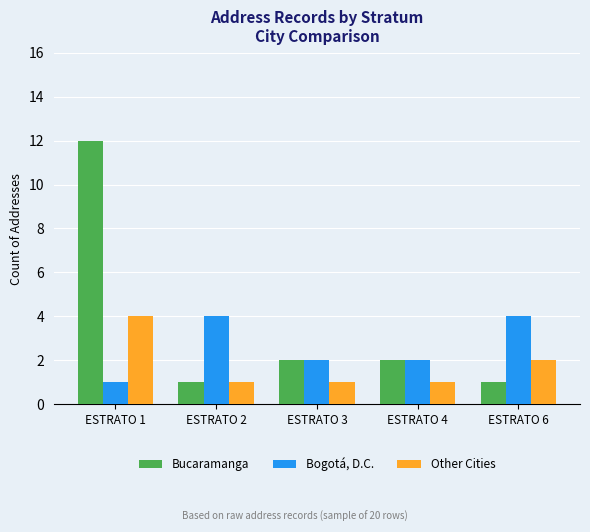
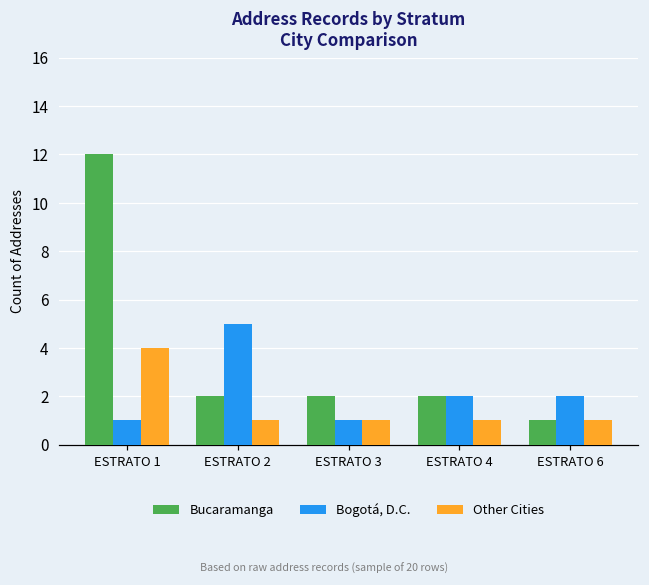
  {
    "Bucaramanga": {
      "ESTRATO 1": 12,
-     "ESTRATO 2": 1,
+     "ESTRATO 2": 2,
      "ESTRATO 3": 2,
      "ESTRATO 4": 2,
      "ESTRATO 6": 1
    },
    "Bogotá, D.C.": {
      "ESTRATO 1": 1,
-     "ESTRATO 2": 4,
-     "ESTRATO 3": 2,
+     "ESTRATO 2": 5,
+     "ESTRATO 3": 1,
      "ESTRATO 4": 2,
-     "ESTRATO 6": 4
+     "ESTRATO 6": 2
    },
    "Other Cities": {
      "ESTRATO 1": 4,
      "ESTRATO 2": 1,
      "ESTRATO 3": 1,
      "ESTRATO 4": 1,
-     "ESTRATO 6": 2
+     "ESTRATO 6": 1
    }
  }
